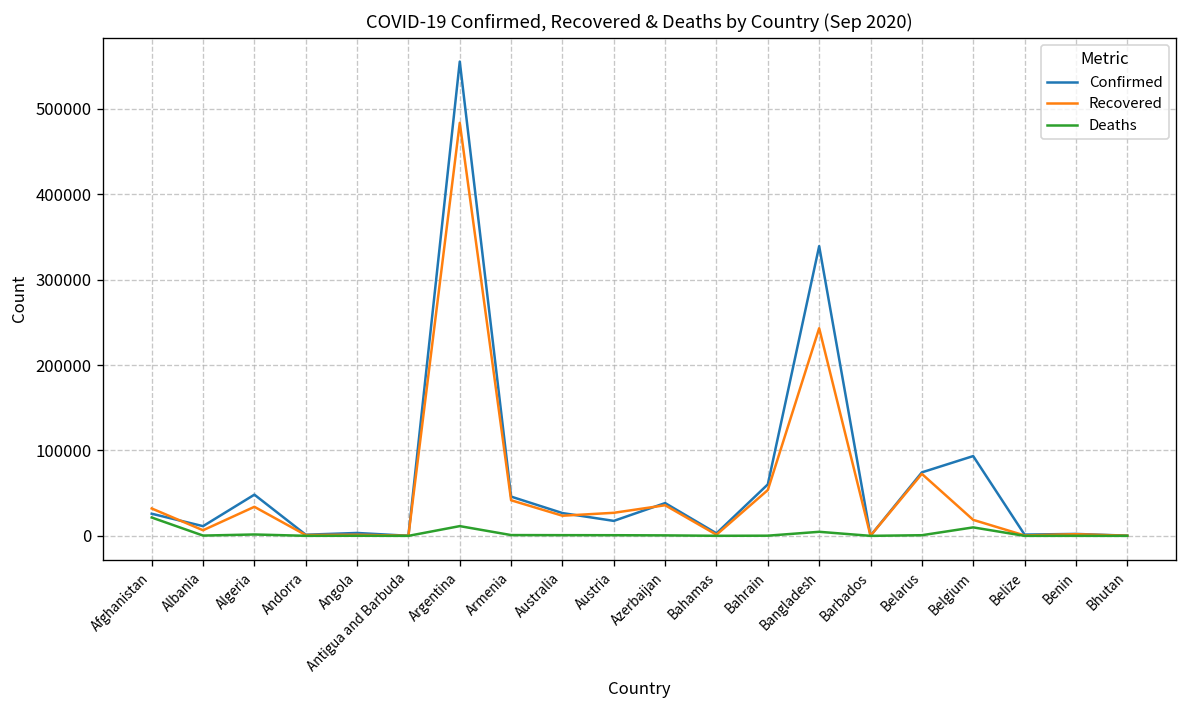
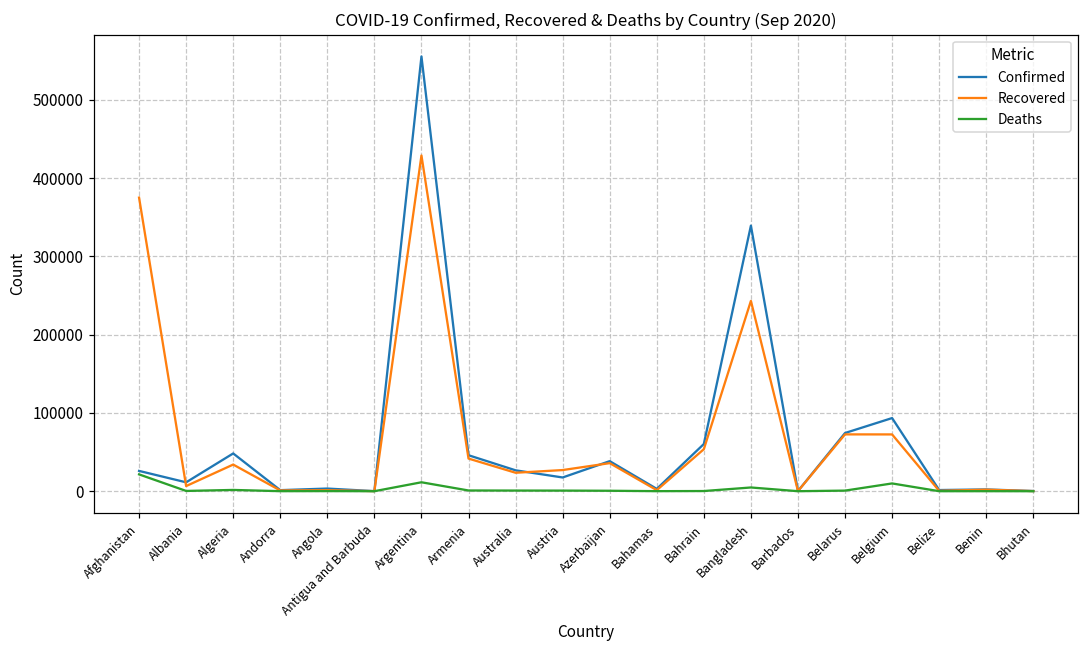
  {
    "Confirmed": {
      "Afghanistan": 30000,
      "Albania": 10000,
      "Algeria": 50000,
      "Argentina": 560000,
      "Armenia": 50000,
      "Austria": 20000,
      "Bahrain": 60000,
      "Bangladesh": 340000,
      "Belgium": 90000
    },
    "Recovered": {
-     "Afghanistan": 30000,
+     "Afghanistan": 380000,
      "Albania": 10000,
      "Algeria": 30000,
-     "Argentina": 480000,
+     "Argentina": 430000,
      "Armenia": 40000,
      "Austria": 30000,
      "Bahrain": 50000,
      "Bangladesh": 240000,
-     "Belgium": 20000
+     "Belgium": 70000
    },
    "Deaths": {
      "Afghanistan": 20000,
      "Albania": 0,
      "Algeria": 0,
      "Argentina": 10000,
      "Armenia": 0,
      "Australia": 0,
      "Austria": 0,
      "Azerbaijan": 0,
      "Bahrain": 0,
      "Bangladesh": 0,
      "Belarus": 0,
      "Belgium": 10000
    }
  }
